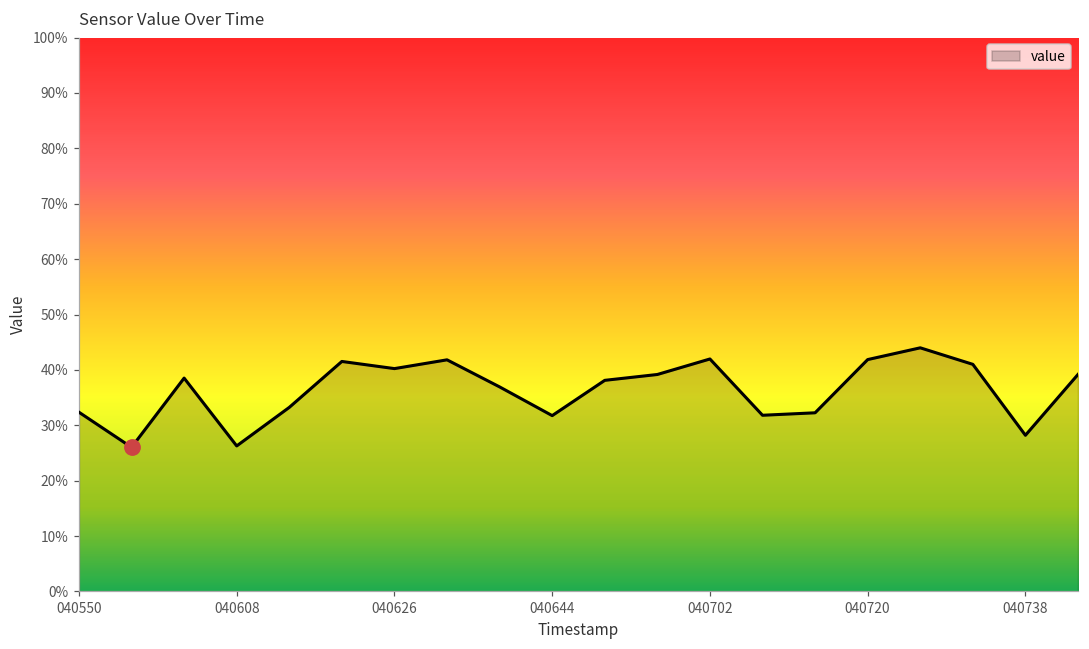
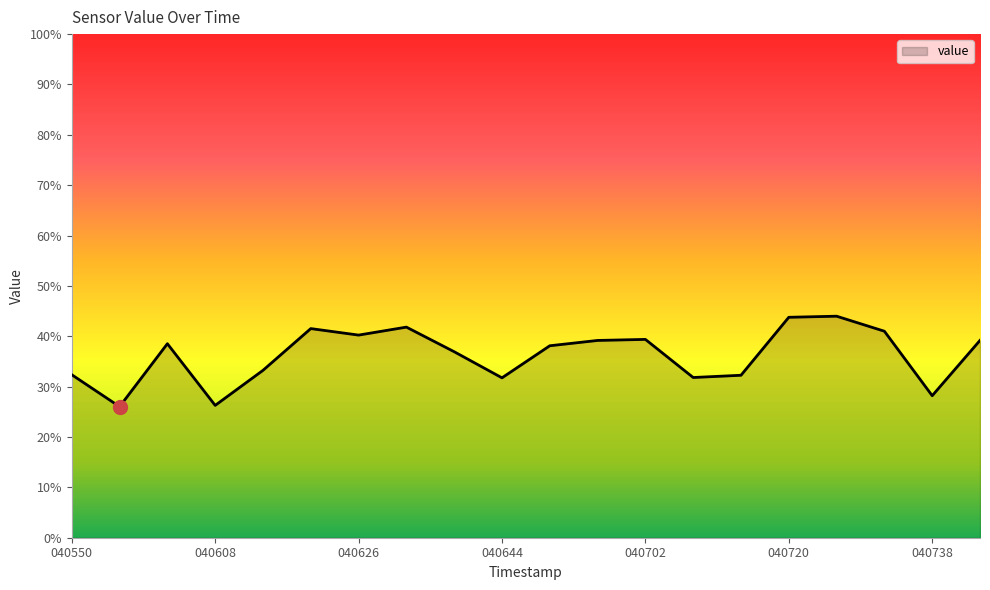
  {
    "value": {
      "040550": "32%",
      "040608": "26%",
      "040626": "40%",
      "040644": "32%",
-     "040702": "42%",
-     "040720": "42%",
+     "040702": "39%",
+     "040720": "44%",
      "040738": "28%"
    }
  }
